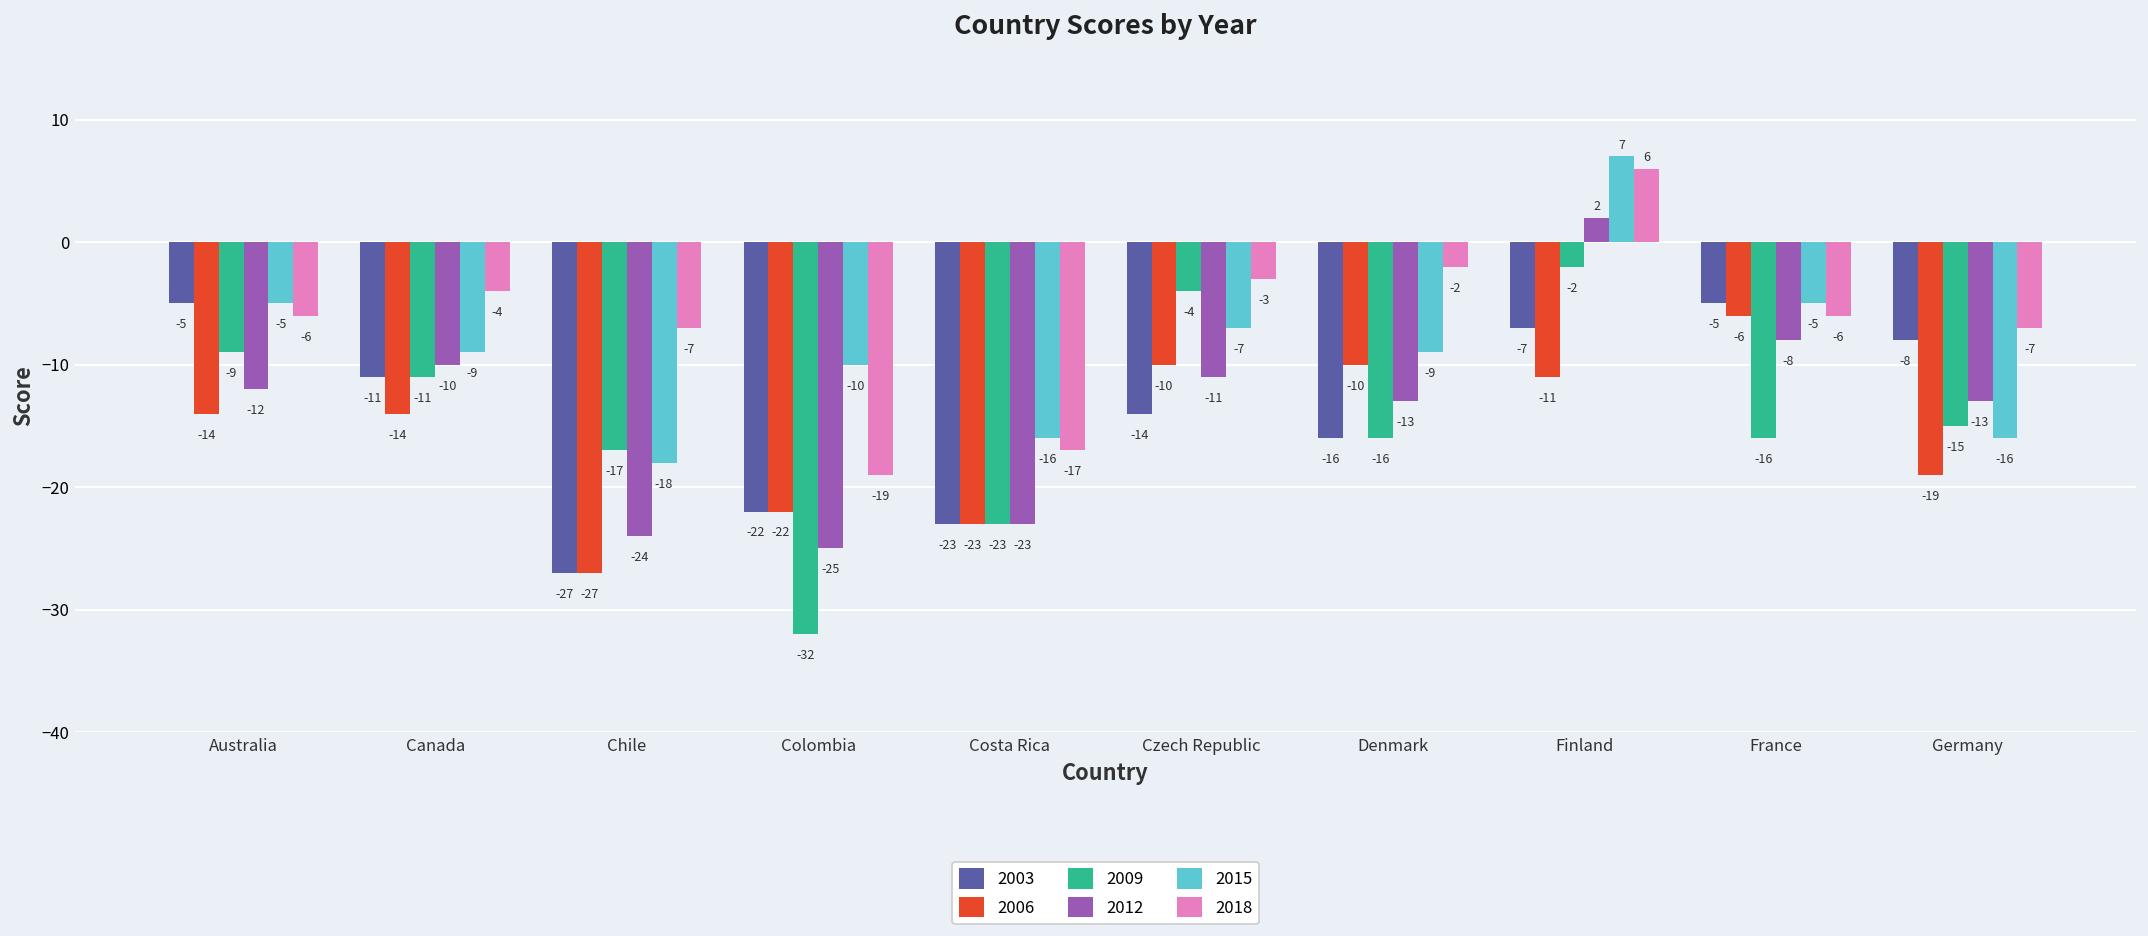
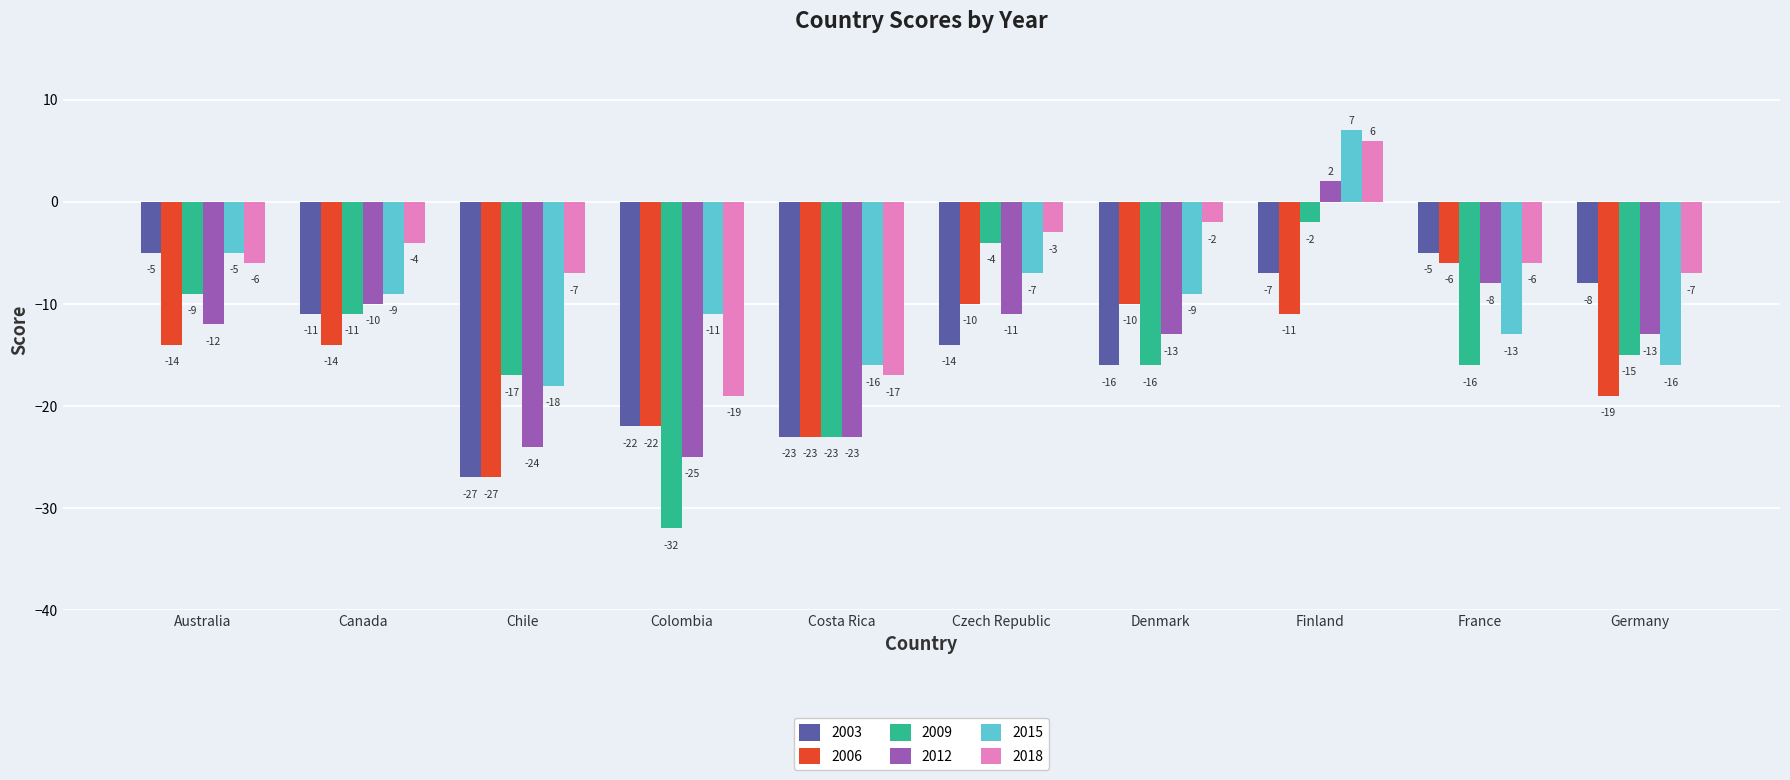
  {
    "2003": {
      "Australia": -5,
      "Canada": -11,
      "Chile": -27,
      "Colombia": -22,
      "Costa Rica": -23,
      "Czech Republic": -14,
      "Denmark": -16,
      "Finland": -7,
      "France": -5,
      "Germany": -8
    },
    "2006": {
      "Australia": -14,
      "Canada": -14,
      "Chile": -27,
      "Colombia": -22,
      "Costa Rica": -23,
      "Czech Republic": -10,
      "Denmark": -10,
      "Finland": -11,
      "France": -6,
      "Germany": -19
    },
    "2009": {
      "Australia": -9,
      "Canada": -11,
      "Chile": -17,
      "Colombia": -32,
      "Costa Rica": -23,
      "Czech Republic": -4,
      "Denmark": -16,
      "Finland": -2,
      "France": -16,
      "Germany": -15
    },
    "2012": {
      "Australia": -12,
      "Canada": -10,
      "Chile": -24,
      "Colombia": -25,
      "Costa Rica": -23,
      "Czech Republic": -11,
      "Denmark": -13,
      "Finland": 2,
      "France": -8,
      "Germany": -13
    },
    "2015": {
      "Australia": -5,
      "Canada": -9,
      "Chile": -18,
-     "Colombia": -10,
+     "Colombia": -11,
      "Costa Rica": -16,
      "Czech Republic": -7,
      "Denmark": -9,
      "Finland": 7,
-     "France": -5,
+     "France": -13,
      "Germany": -16
    },
    "2018": {
      "Australia": -6,
      "Canada": -4,
      "Chile": -7,
      "Colombia": -19,
      "Costa Rica": -17,
      "Czech Republic": -3,
      "Denmark": -2,
      "Finland": 6,
      "France": -6,
      "Germany": -7
    }
  }
